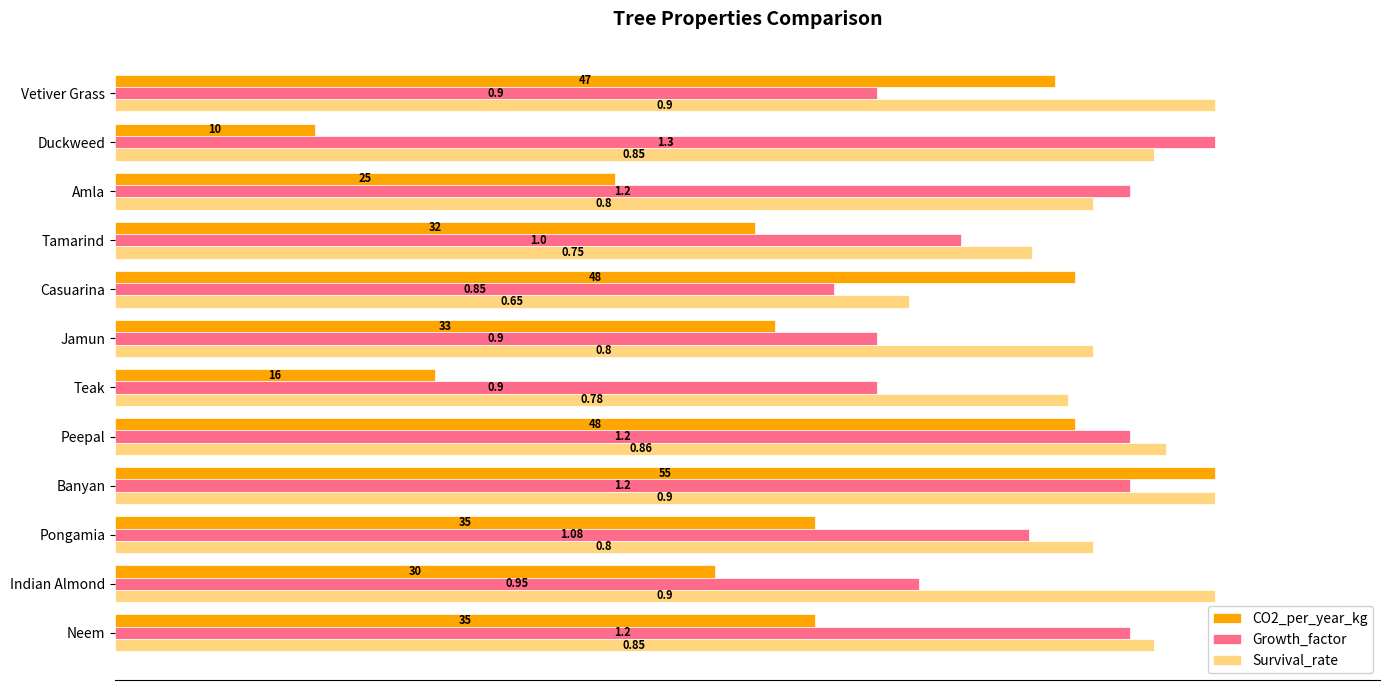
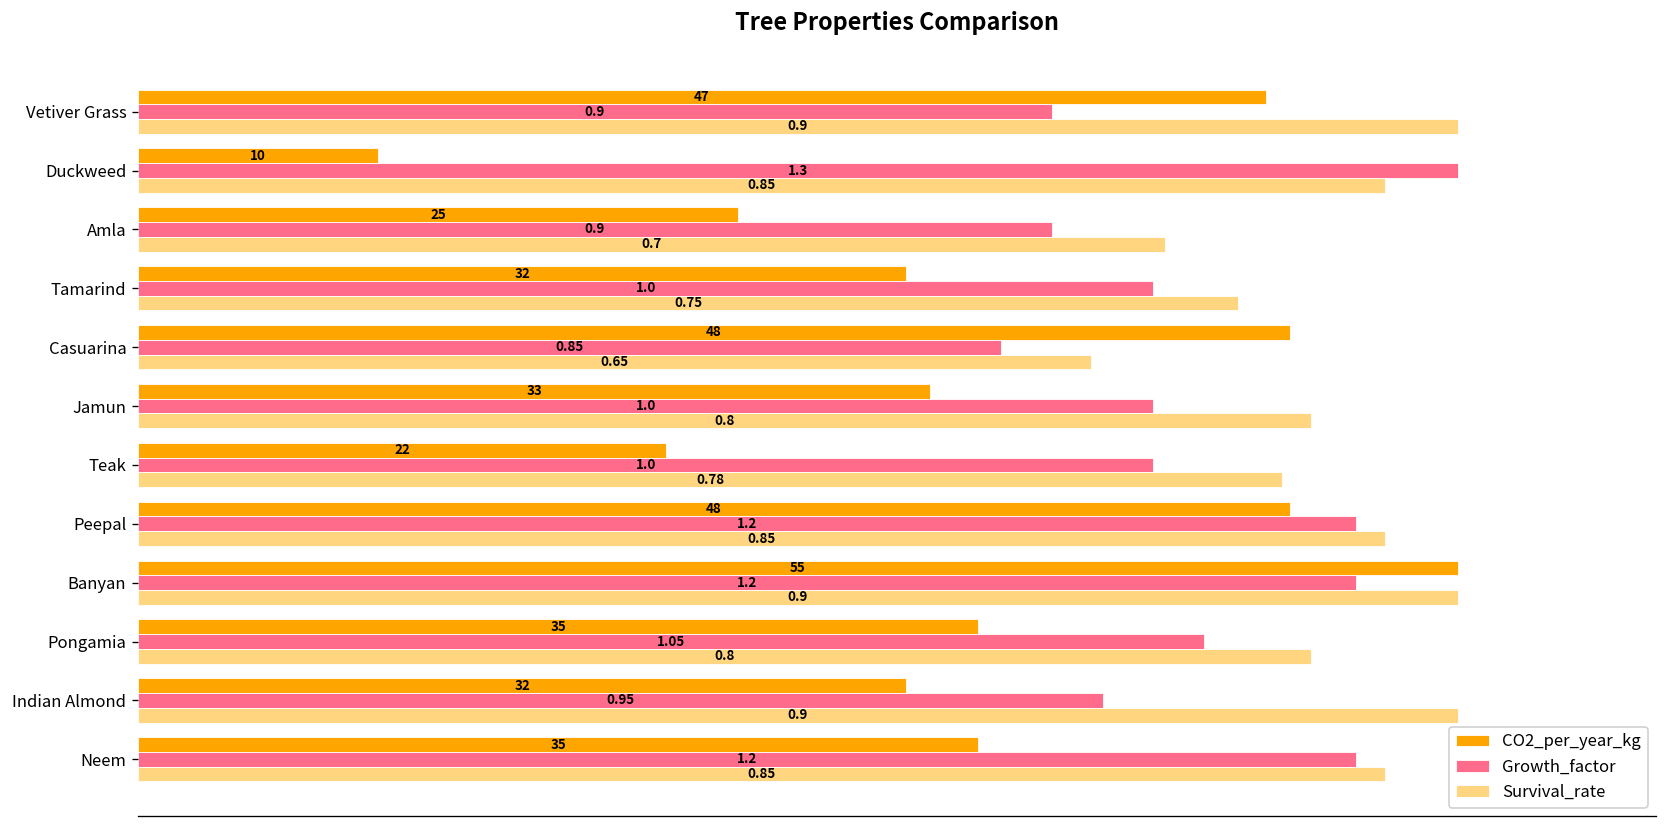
  {
    "CO2_per_year_kg": {
-     "Teak": 16,
-     "Indian Almond": 30
+     "Teak": 22,
+     "Indian Almond": 32
    },
    "Growth_factor": {
-     "Amla": 1.2,
-     "Jamun": 0.9,
-     "Teak": 0.9,
-     "Pongamia": 1.08
+     "Amla": 0.9,
+     "Jamun": 1.0,
+     "Teak": 1.0,
+     "Pongamia": 1.05
    },
    "Survival_rate": {
-     "Amla": 0.8,
-     "Peepal": 0.86
+     "Amla": 0.7,
+     "Peepal": 0.85
    }
  }
